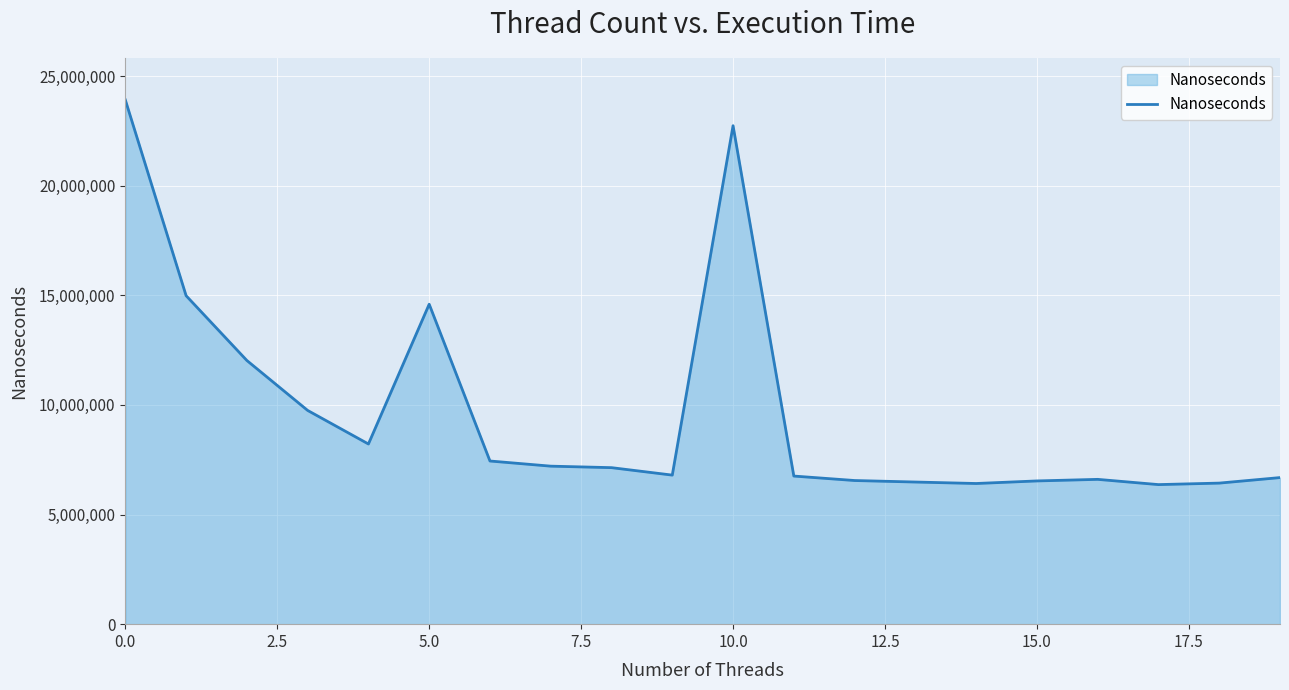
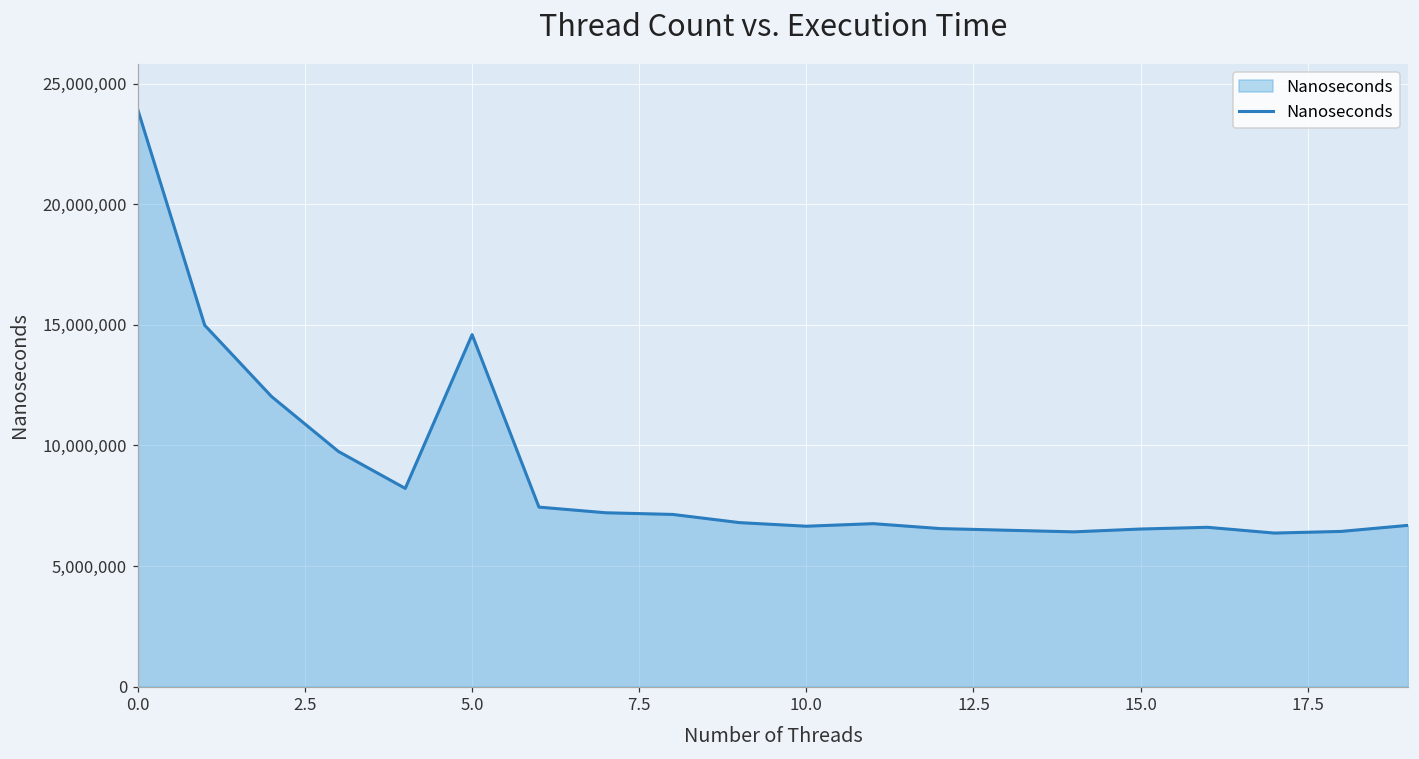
  {
    "0.0": "23,900,000",
    "5.0": "14,600,000",
-   "10.0": "22,700,000",
+   "10.0": "6,600,000",
    "15.0": "6,500,000"
  }
